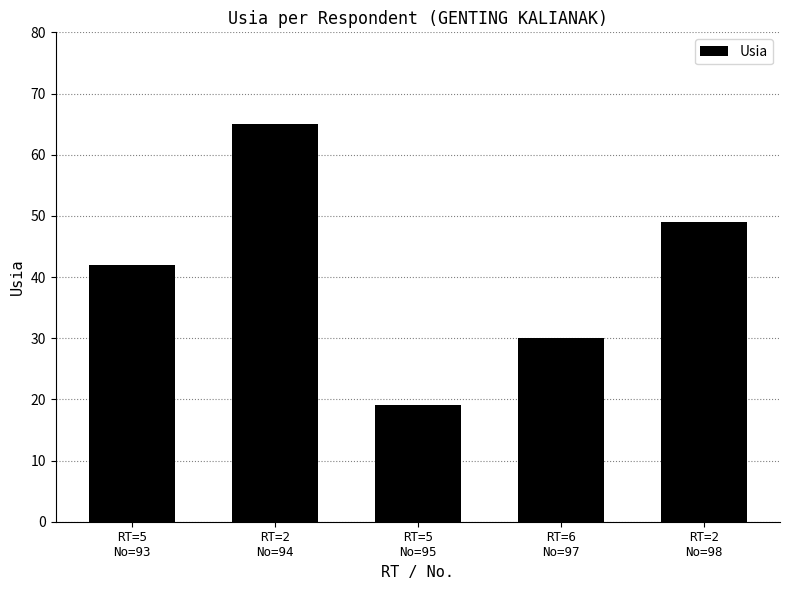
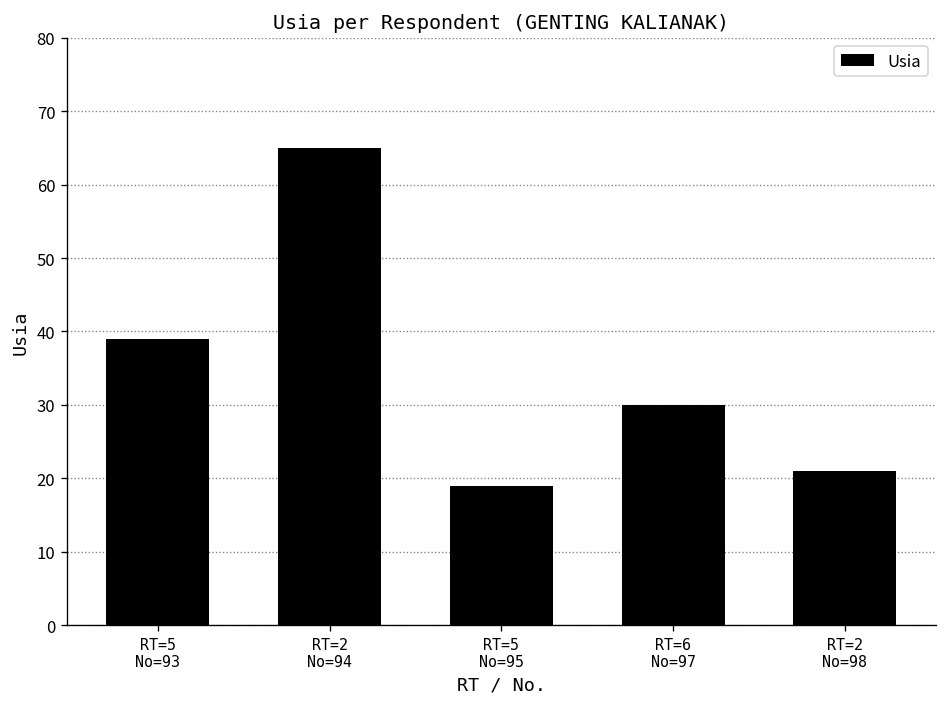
  {
-   "RT=5 No=93": 42,
+   "RT=5 No=93": 39,
    "RT=2 No=94": 65,
    "RT=5 No=95": 19,
    "RT=6 No=97": 30,
-   "RT=2 No=98": 49
+   "RT=2 No=98": 21
  }
